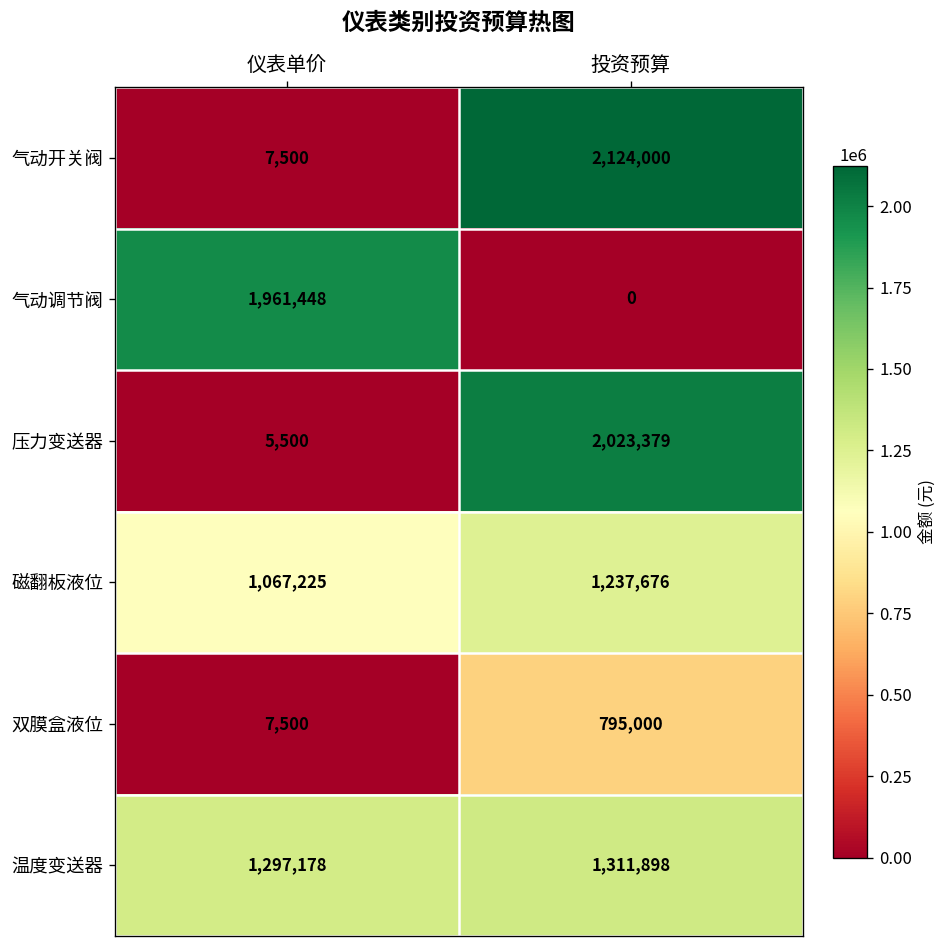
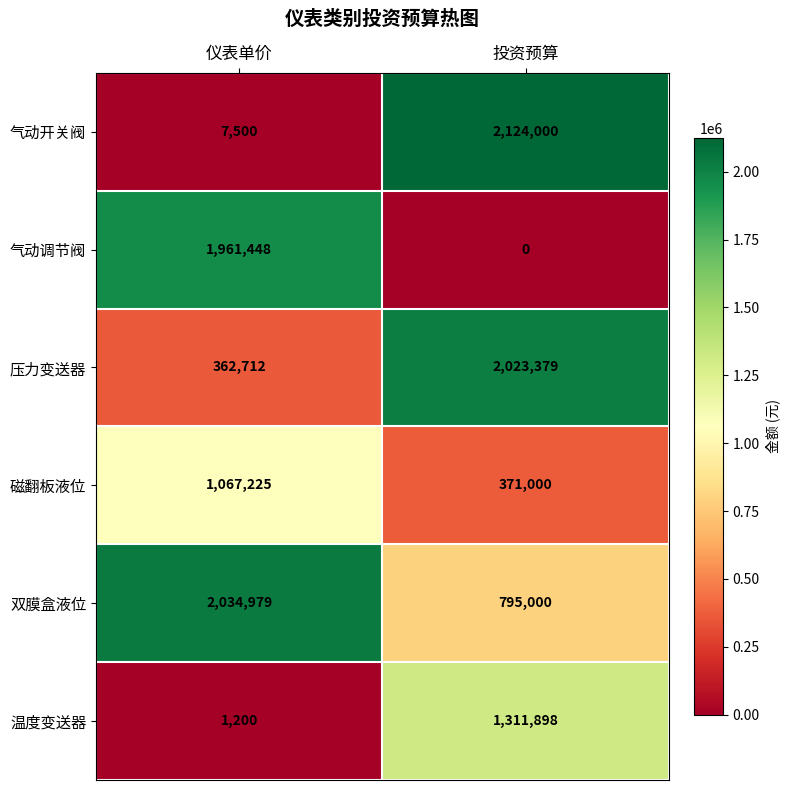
  {
    "气动开关阀": {
      "仪表单价": "7,500",
      "投资预算": "2,124,000"
    },
    "气动调节阀": {
      "仪表单价": "1,961,448",
      "投资预算": "0"
    },
    "压力变送器": {
-     "仪表单价": "5,500",
+     "仪表单价": "362,712",
      "投资预算": "2,023,379"
    },
    "磁翻板液位": {
      "仪表单价": "1,067,225",
-     "投资预算": "1,237,676"
+     "投资预算": "371,000"
    },
    "双膜盒液位": {
-     "仪表单价": "7,500",
+     "仪表单价": "2,034,979",
      "投资预算": "795,000"
    },
    "温度变送器": {
-     "仪表单价": "1,297,178",
+     "仪表单价": "1,200",
      "投资预算": "1,311,898"
    }
  }
